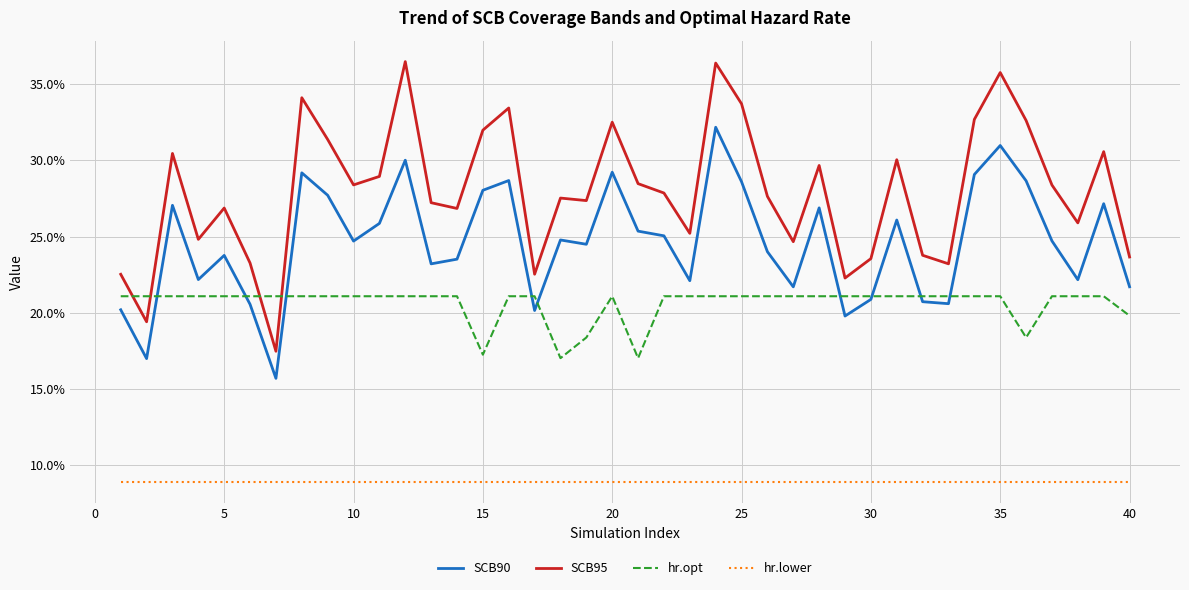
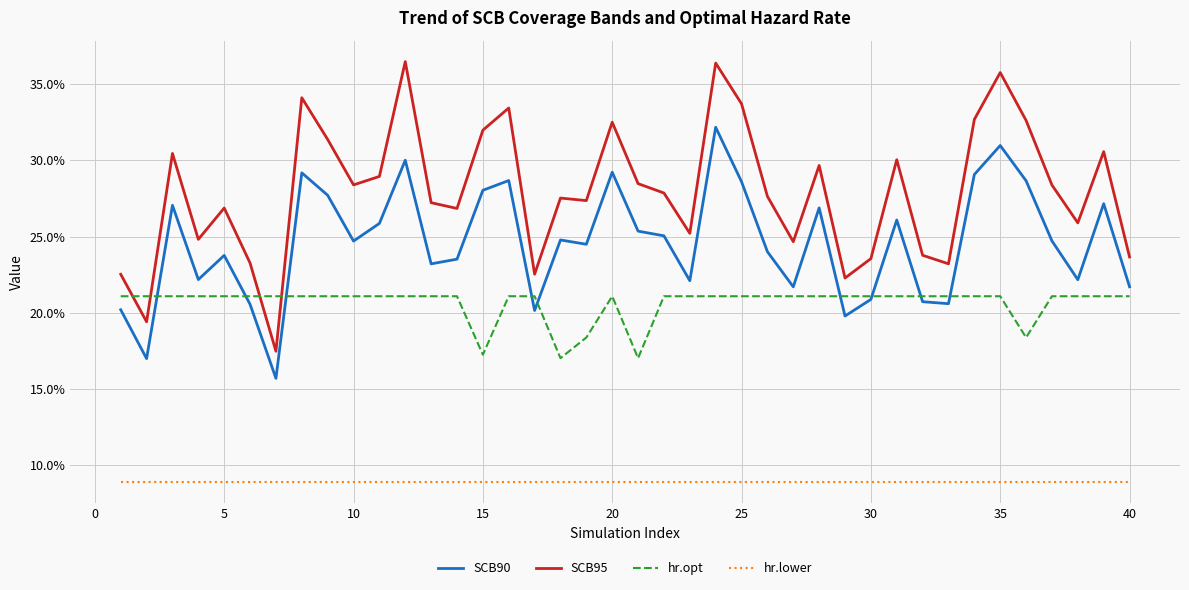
  {
    "SCB90": {
      "5": "23.8%",
      "10": "24.7%",
      "15": "28.0%",
      "20": "29.2%",
      "25": "28.6%",
      "30": "20.9%",
      "35": "31.0%",
      "40": "21.7%"
    },
    "SCB95": {
      "5": "26.9%",
      "10": "28.4%",
      "15": "32.0%",
      "20": "32.5%",
      "25": "33.7%",
      "30": "23.5%",
      "35": "35.8%",
      "40": "23.7%"
    },
    "hr.opt": {
      "5": "21.1%",
      "10": "21.1%",
      "15": "17.2%",
      "20": "21.1%",
      "25": "21.1%",
      "30": "21.1%",
      "35": "21.1%",
-     "40": "19.8%"
+     "40": "21.1%"
    },
    "hr.lower": {
      "5": "8.9%",
      "10": "8.9%",
      "15": "8.9%",
      "20": "8.9%",
      "25": "8.9%",
      "30": "8.9%",
      "35": "8.9%",
      "40": "8.9%"
    }
  }
